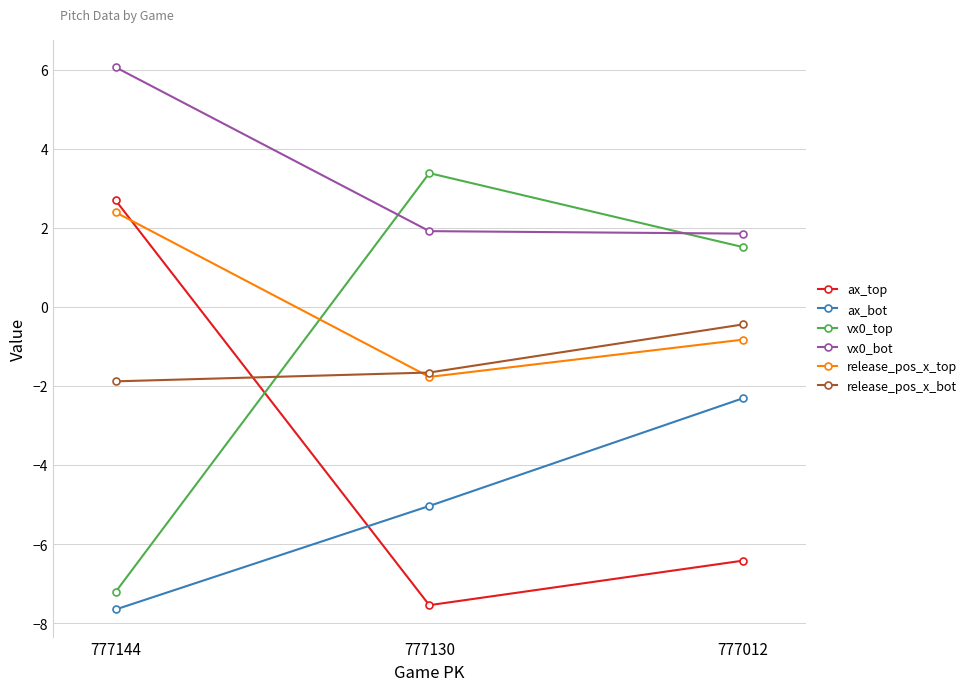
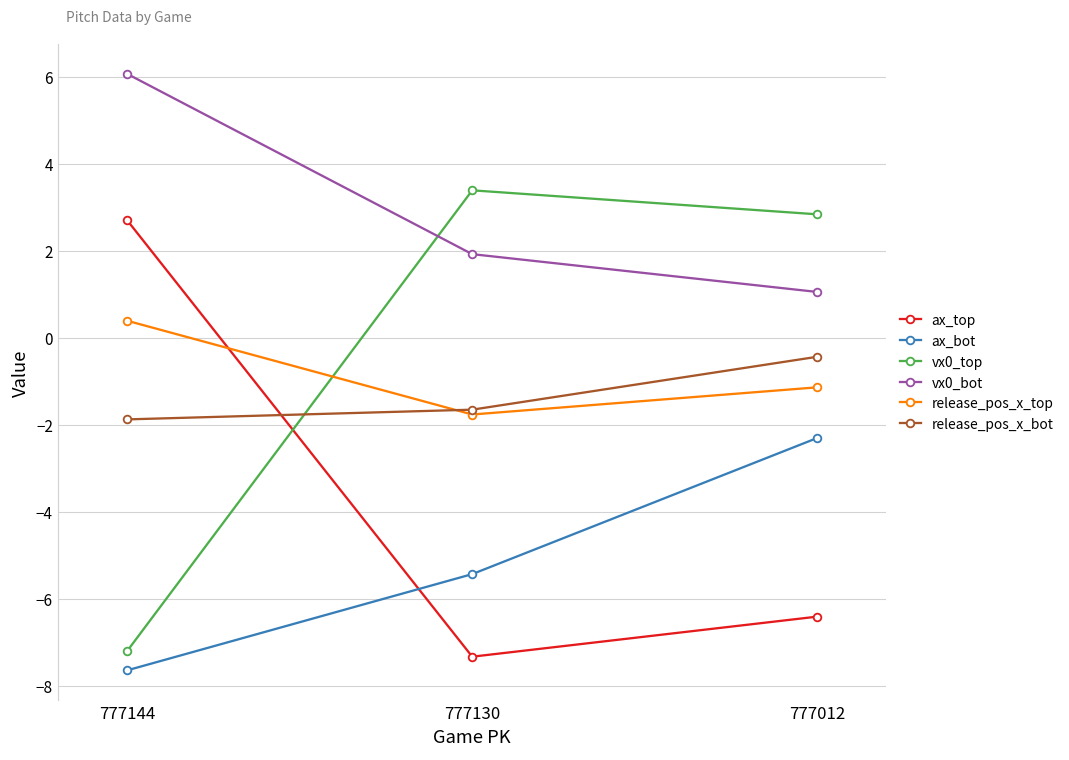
  {
    "ax_top": {
      "777144": 2.7,
-     "777130": -7.5,
+     "777130": -7.3,
      "777012": -6.4
    },
    "ax_bot": {
      "777144": -7.6,
-     "777130": -5.0,
+     "777130": -5.4,
      "777012": -2.3
    },
    "vx0_top": {
      "777144": -7.2,
      "777130": 3.4,
-     "777012": 1.5
+     "777012": 2.8
    },
    "vx0_bot": {
      "777144": 6.1,
      "777130": 1.9,
-     "777012": 1.9
+     "777012": 1.1
    },
    "release_pos_x_top": {
-     "777144": 2.4,
+     "777144": 0.4,
      "777130": -1.8,
-     "777012": -0.8
+     "777012": -1.1
    },
    "release_pos_x_bot": {
      "777144": -1.9,
      "777130": -1.7,
      "777012": -0.4
    }
  }
